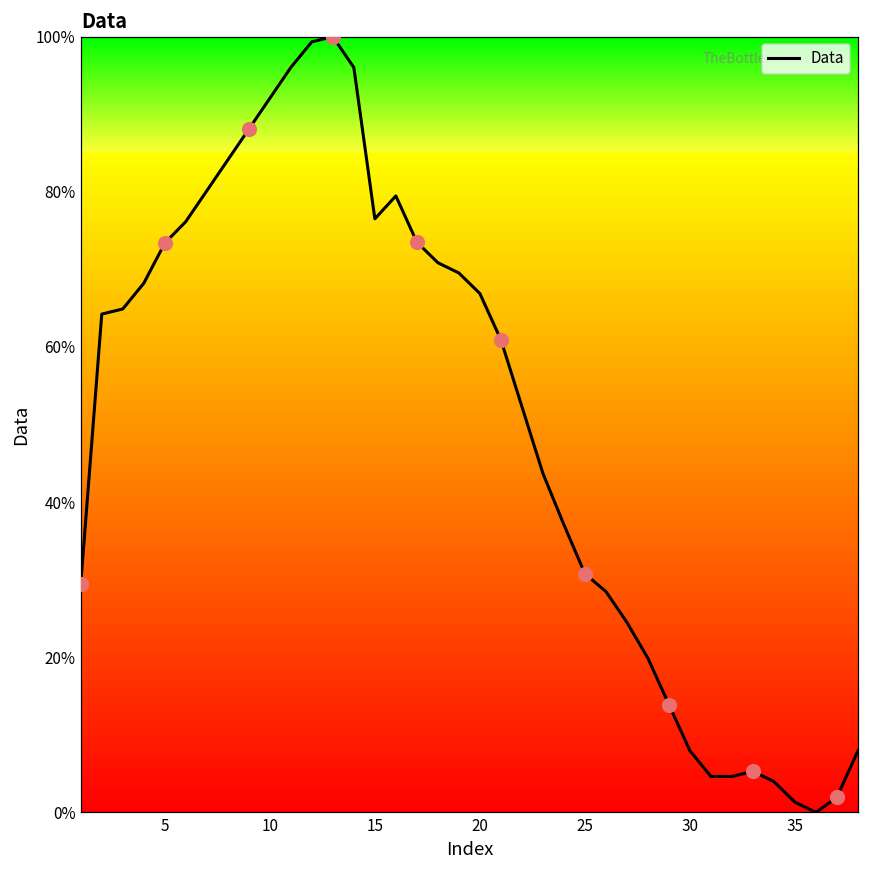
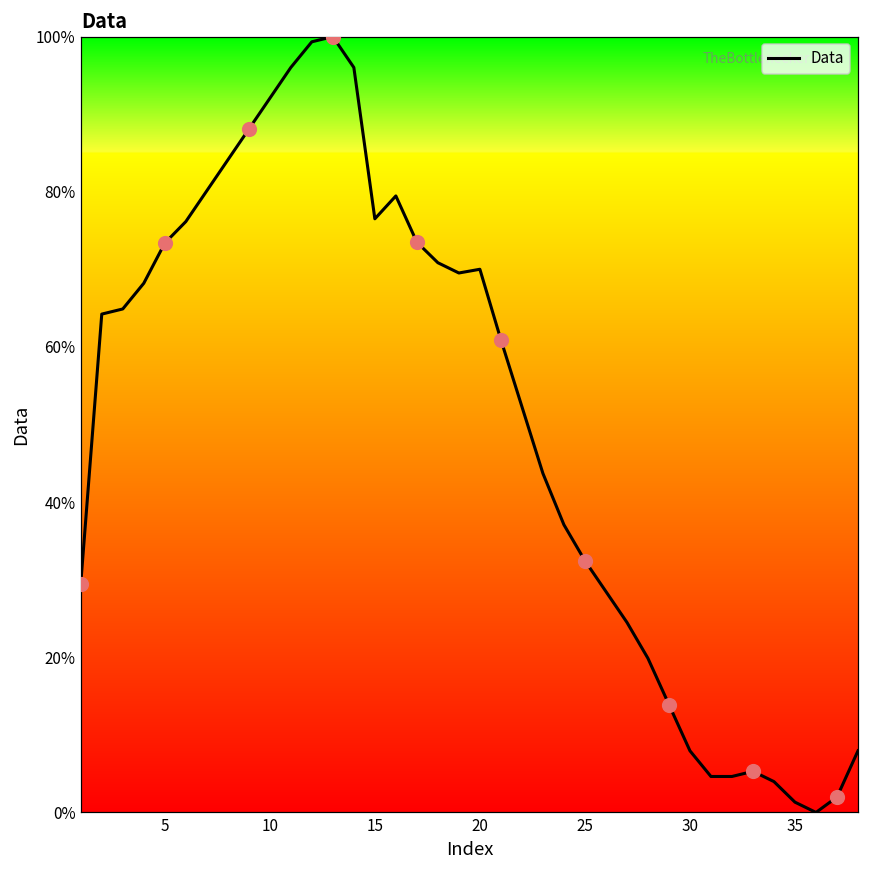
  {
    "Data": {
      "10": "92%",
      "15": "77%",
-     "20": "67%",
-     "25": "31%",
+     "20": "70%",
+     "25": "32%",
      "30": "8%",
      "35": "1%"
    }
  }
